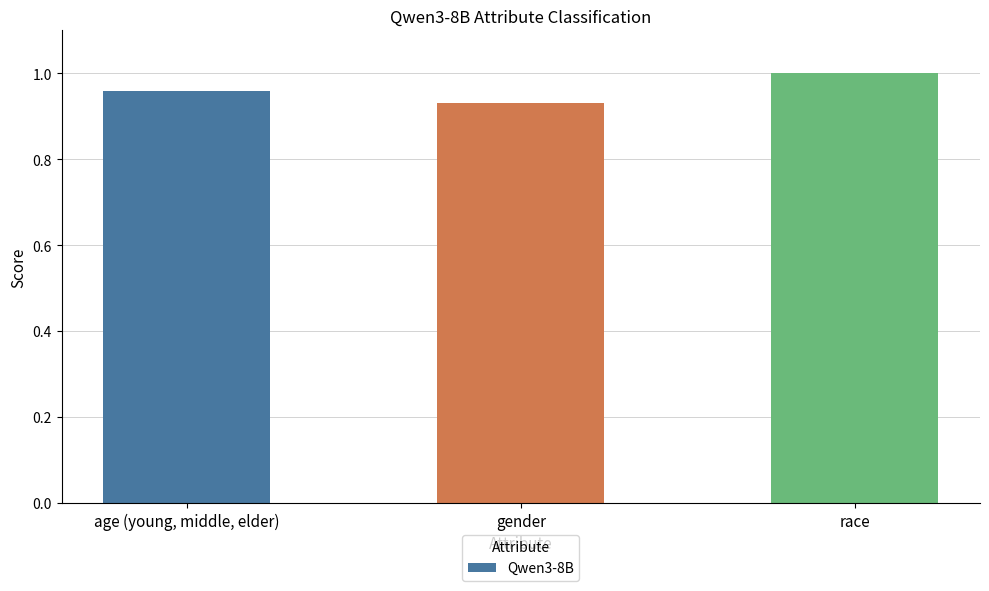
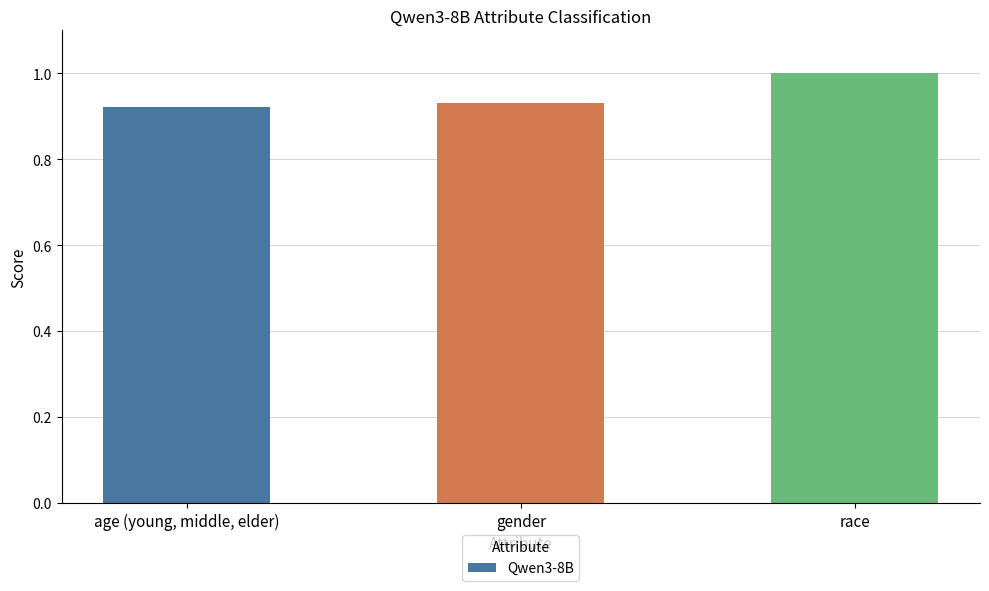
  {
-   "age (young, middle, elder)": 0.96,
+   "age (young, middle, elder)": 0.92,
    "gender": 0.93,
    "race": 1.00
  }
